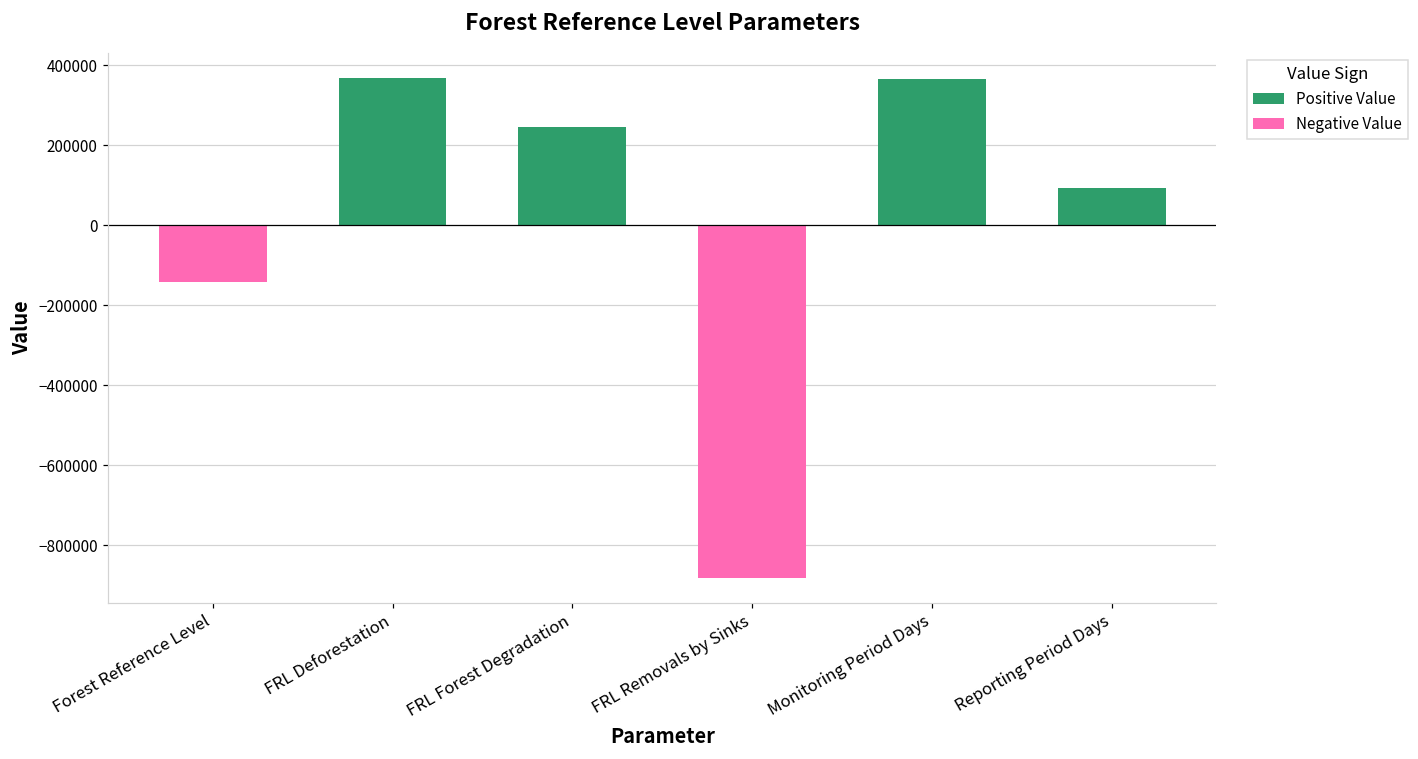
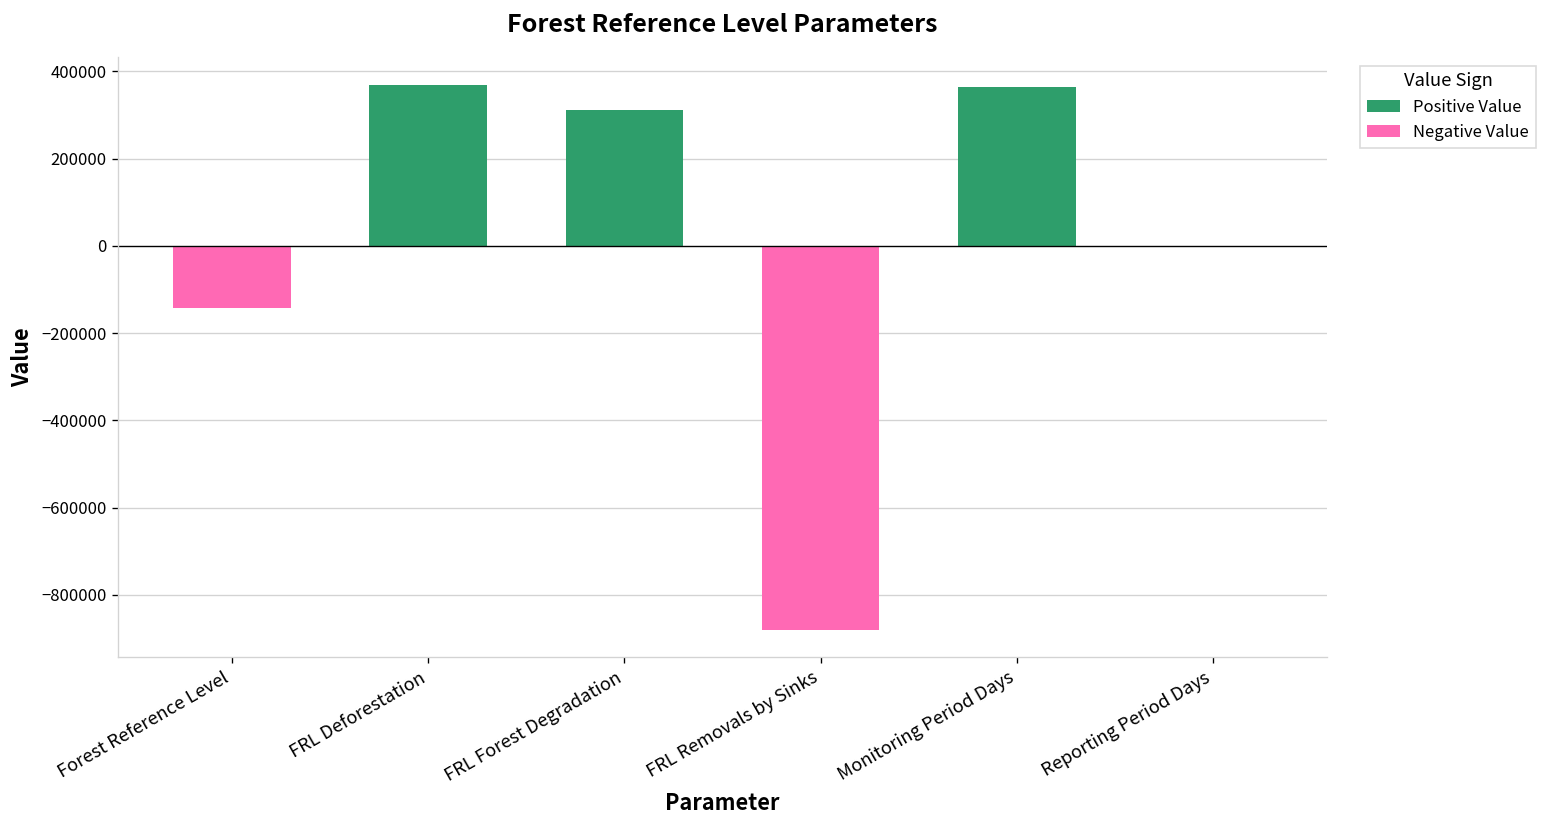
  {
    "Forest Reference Level": -140000,
    "FRL Deforestation": 370000,
-   "FRL Forest Degradation": 250000,
+   "FRL Forest Degradation": 310000,
    "FRL Removals by Sinks": -880000,
    "Monitoring Period Days": 360000,
-   "Reporting Period Days": 90000
+   "Reporting Period Days": 0
  }
